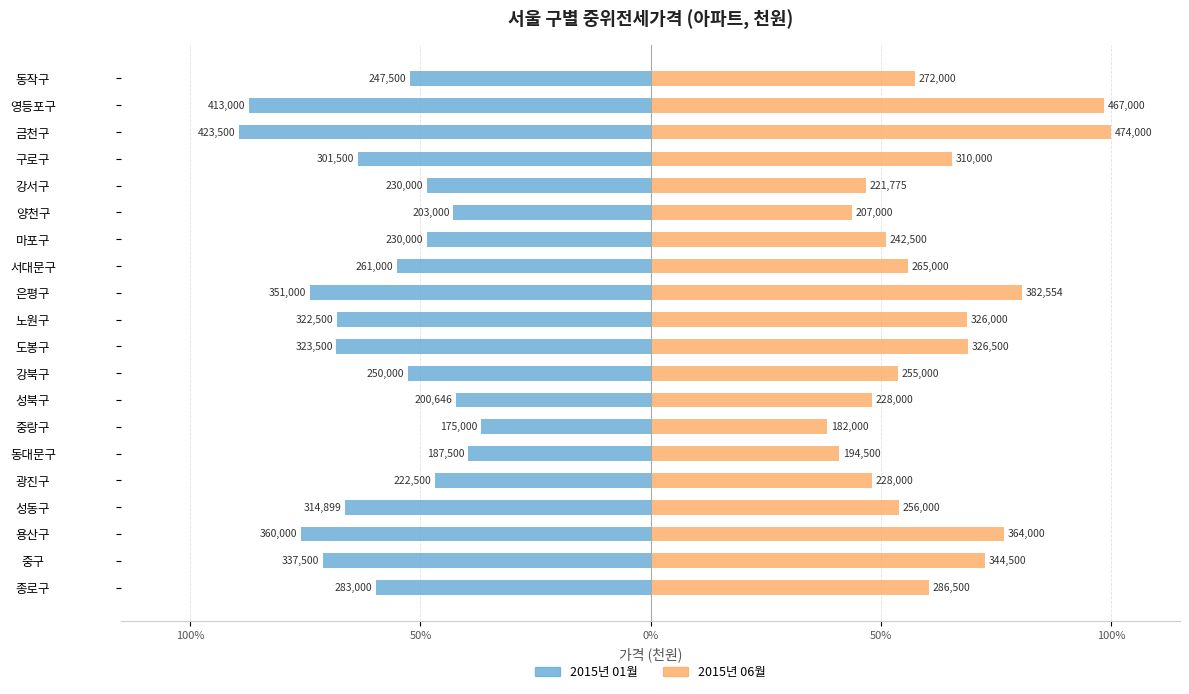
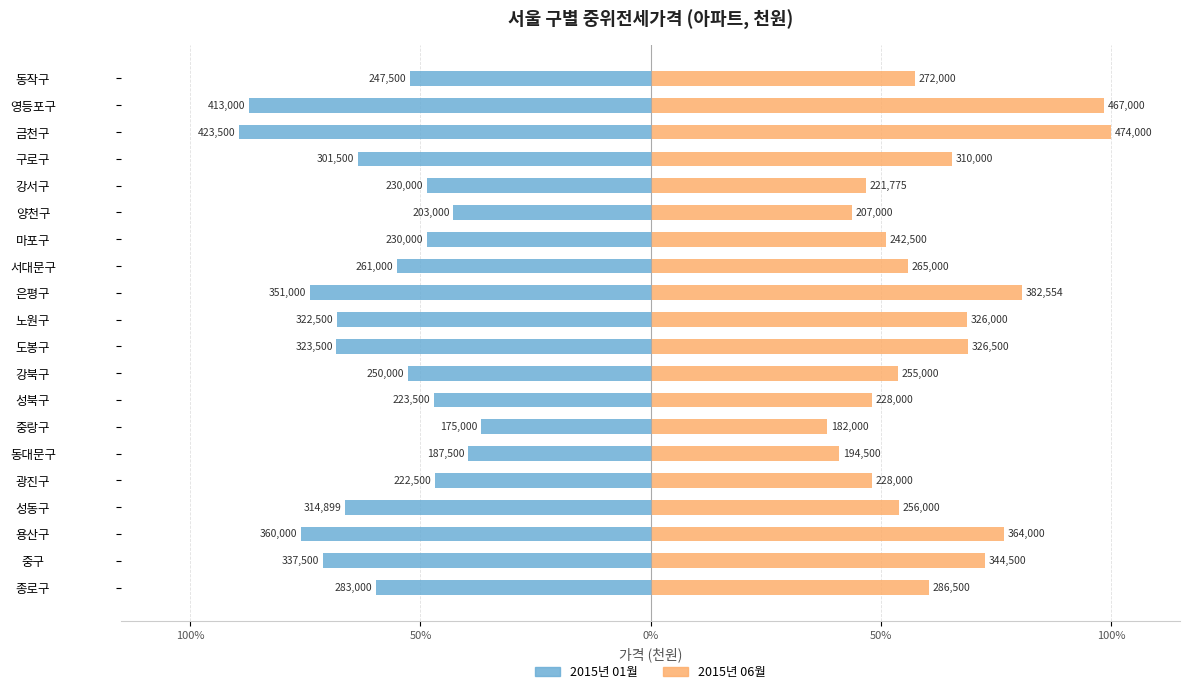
  {
    "2015년 01월": {
-     "성북구": "200,646"
+     "성북구": "223,500"
    }
  }
